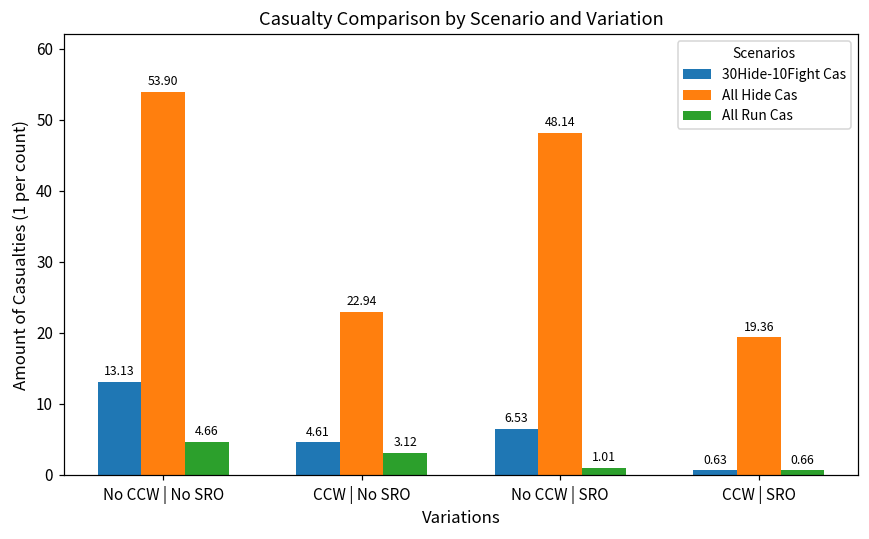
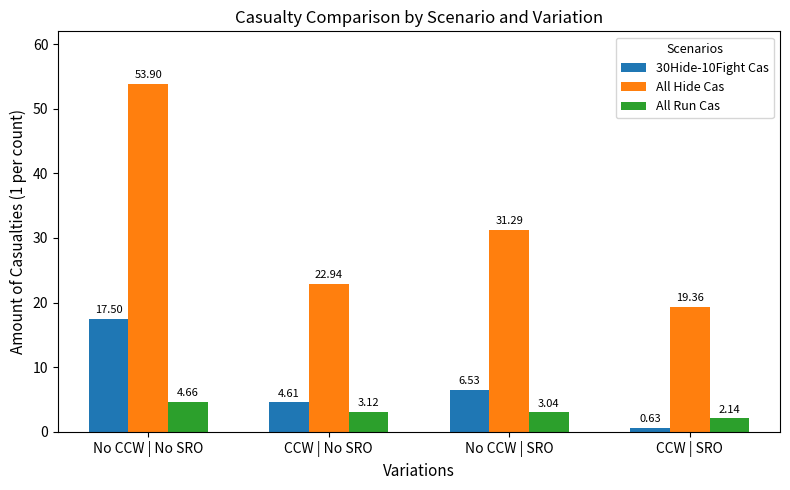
  {
    "30Hide-10Fight Cas": {
-     "No CCW | No SRO": 13.13,
+     "No CCW | No SRO": 17.50,
      "CCW | No SRO": 4.61,
      "No CCW | SRO": 6.53,
      "CCW | SRO": 0.63
    },
    "All Hide Cas": {
      "No CCW | No SRO": 53.90,
      "CCW | No SRO": 22.94,
-     "No CCW | SRO": 48.14,
+     "No CCW | SRO": 31.29,
      "CCW | SRO": 19.36
    },
    "All Run Cas": {
      "No CCW | No SRO": 4.66,
      "CCW | No SRO": 3.12,
-     "No CCW | SRO": 1.01,
-     "CCW | SRO": 0.66
+     "No CCW | SRO": 3.04,
+     "CCW | SRO": 2.14
    }
  }
